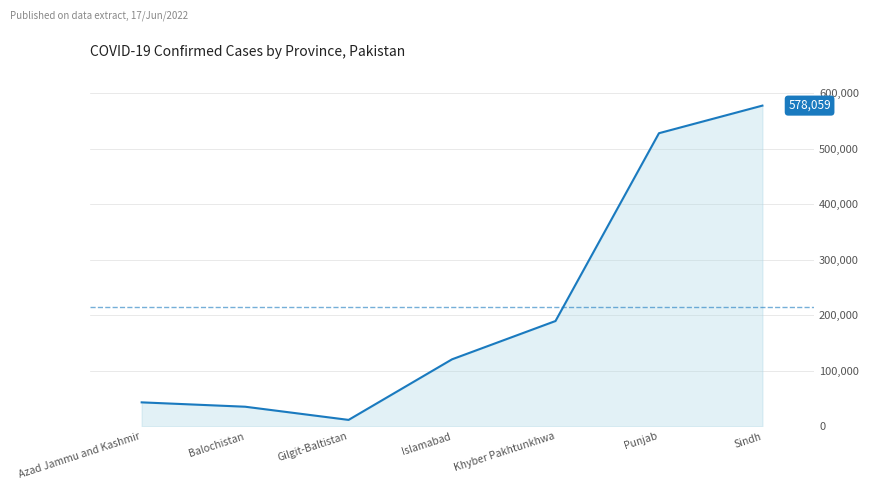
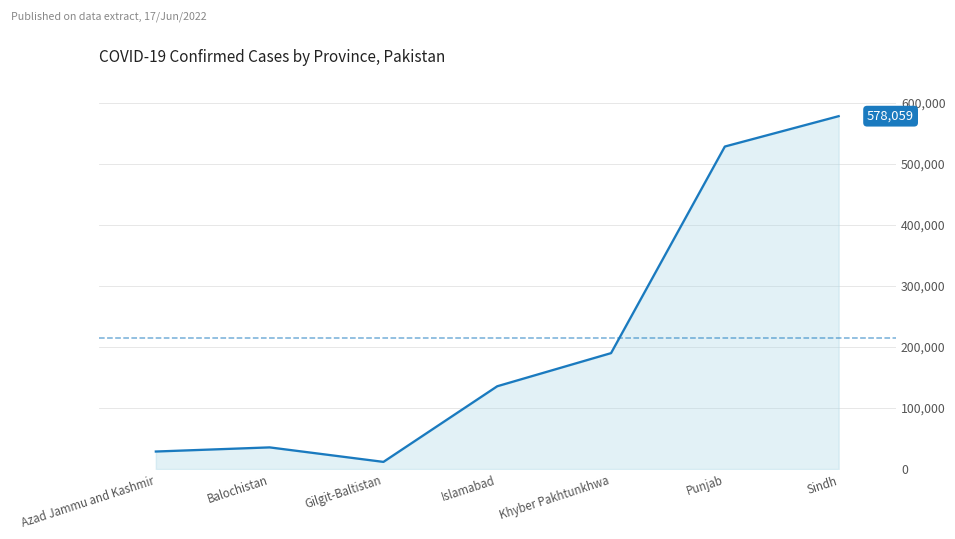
  {
-   "Azad Jammu and Kashmir": "40,000",
+   "Azad Jammu and Kashmir": "30,000",
    "Balochistan": "40,000",
    "Gilgit-Baltistan": "10,000",
-   "Islamabad": "120,000",
+   "Islamabad": "140,000",
    "Khyber Pakhtunkhwa": "190,000",
    "Punjab": "530,000",
    "Sindh": "580,000"
  }
